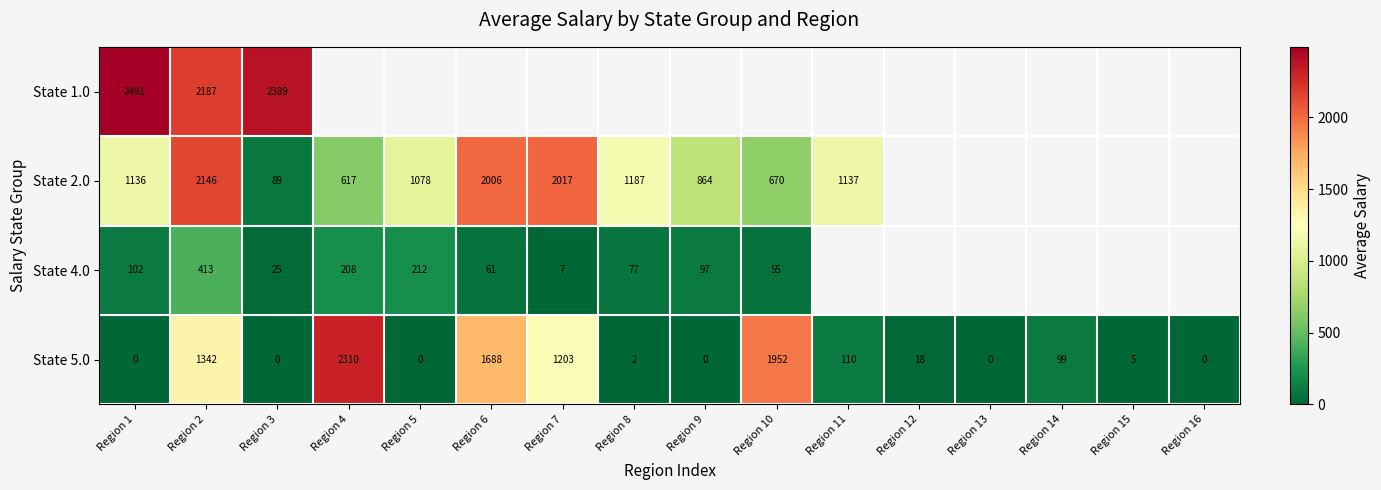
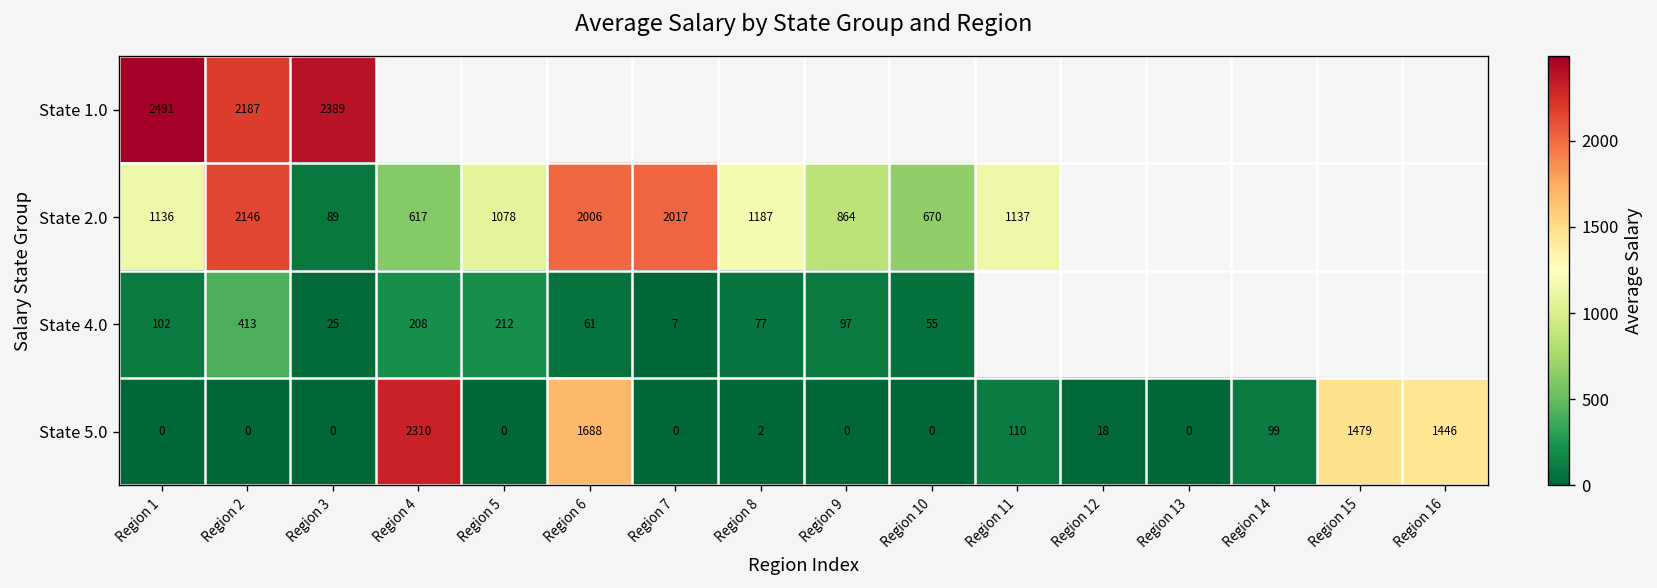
  {
    "State 1.0": {
      "Region 1": 2491,
      "Region 2": 2187,
      "Region 3": 2389
    },
    "State 2.0": {
      "Region 1": 1136,
      "Region 2": 2146,
      "Region 3": 89,
      "Region 4": 617,
      "Region 5": 1078,
      "Region 6": 2006,
      "Region 7": 2017,
      "Region 8": 1187,
      "Region 9": 864,
      "Region 10": 670,
      "Region 11": 1137
    },
    "State 4.0": {
      "Region 1": 102,
      "Region 2": 413,
      "Region 3": 25,
      "Region 4": 208,
      "Region 5": 212,
      "Region 6": 61,
      "Region 7": 7,
      "Region 8": 77,
      "Region 9": 97,
      "Region 10": 55
    },
    "State 5.0": {
      "Region 1": 0,
-     "Region 2": 1342,
+     "Region 2": 0,
      "Region 3": 0,
      "Region 4": 2310,
      "Region 5": 0,
      "Region 6": 1688,
-     "Region 7": 1203,
+     "Region 7": 0,
      "Region 8": 2,
      "Region 9": 0,
-     "Region 10": 1952,
+     "Region 10": 0,
      "Region 11": 110,
      "Region 12": 18,
      "Region 13": 0,
      "Region 14": 99,
-     "Region 15": 5,
-     "Region 16": 0
+     "Region 15": 1479,
+     "Region 16": 1446
    }
  }
